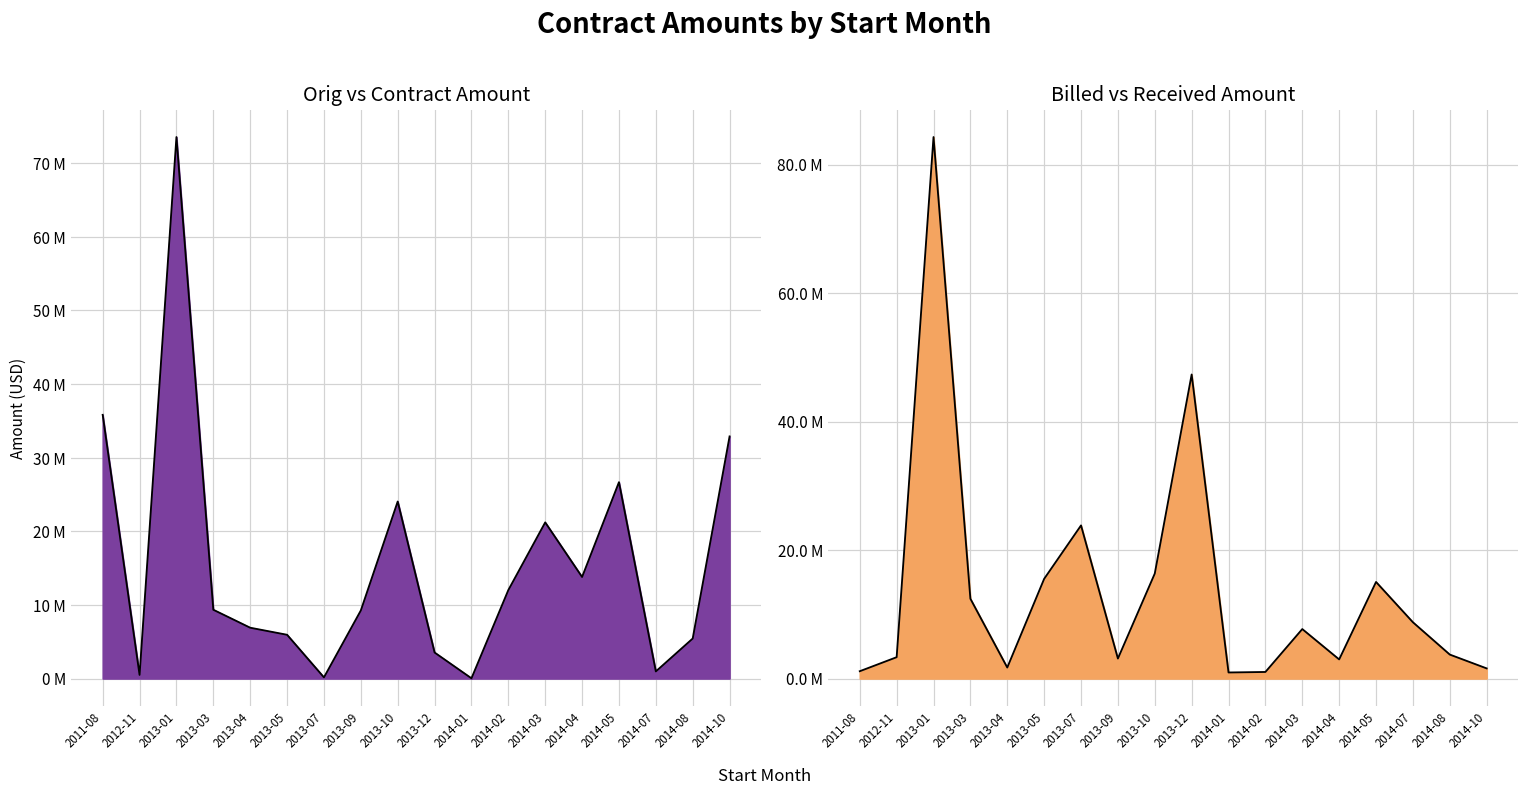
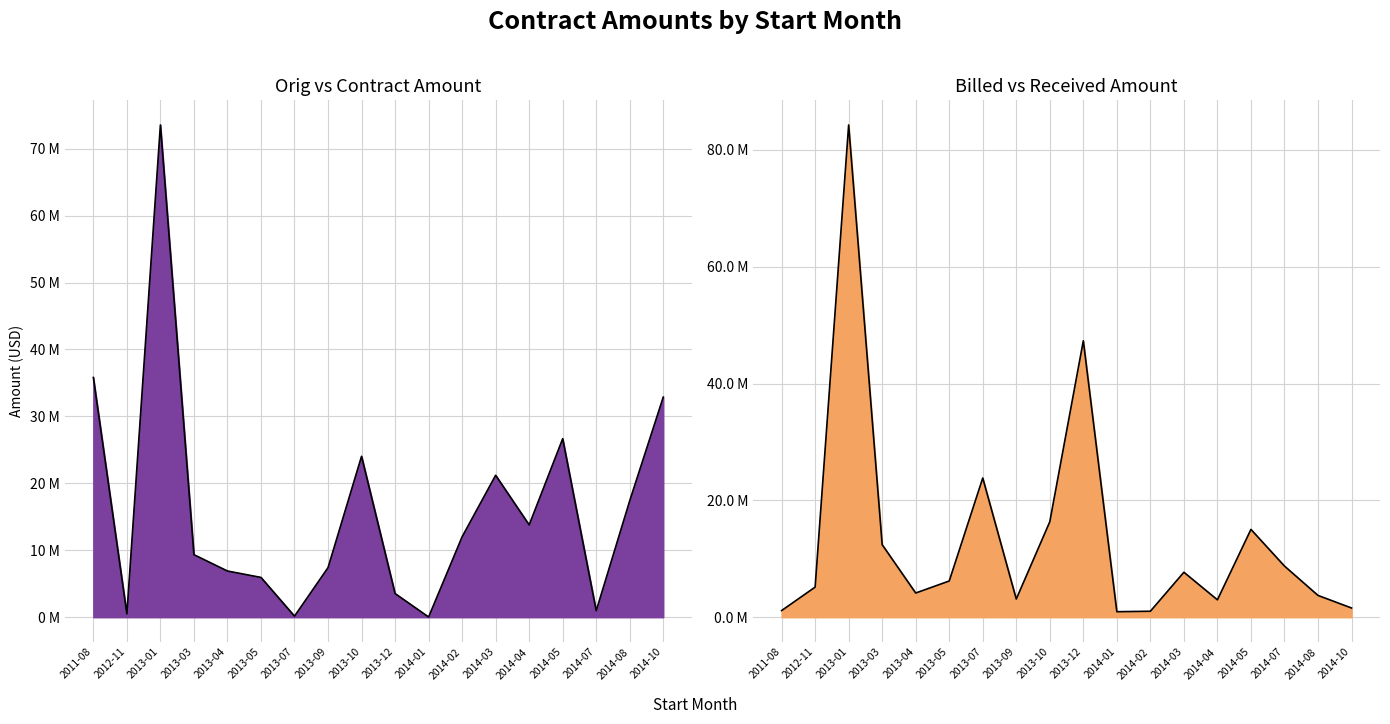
  {
    "Orig vs Contract Amount": {
      "2011-08": 36000000,
      "2012-11": 0,
      "2013-01": 74000000,
      "2013-03": 9000000,
      "2013-04": 7000000,
      "2013-05": 6000000,
      "2013-07": 0,
-     "2013-09": 9000000,
+     "2013-09": 7000000,
      "2013-10": 24000000,
      "2013-12": 4000000,
      "2014-01": 0,
      "2014-02": 12000000,
      "2014-03": 21000000,
      "2014-04": 14000000,
      "2014-05": 27000000,
      "2014-07": 1000000,
-     "2014-08": 5000000,
+     "2014-08": 17000000,
      "2014-10": 33000000
    },
    "Billed vs Received Amount": {
      "2011-08": 1000000,
-     "2012-11": 3000000,
+     "2012-11": 5000000,
      "2013-01": 84000000,
      "2013-03": 12000000,
-     "2013-04": 2000000,
-     "2013-05": 16000000,
+     "2013-04": 4000000,
+     "2013-05": 6000000,
      "2013-07": 24000000,
      "2013-09": 3000000,
      "2013-10": 16000000,
      "2013-12": 47000000,
      "2014-01": 1000000,
      "2014-02": 1000000,
      "2014-03": 8000000,
      "2014-04": 3000000,
      "2014-05": 15000000,
      "2014-07": 9000000,
      "2014-08": 4000000,
      "2014-10": 2000000
    }
  }
